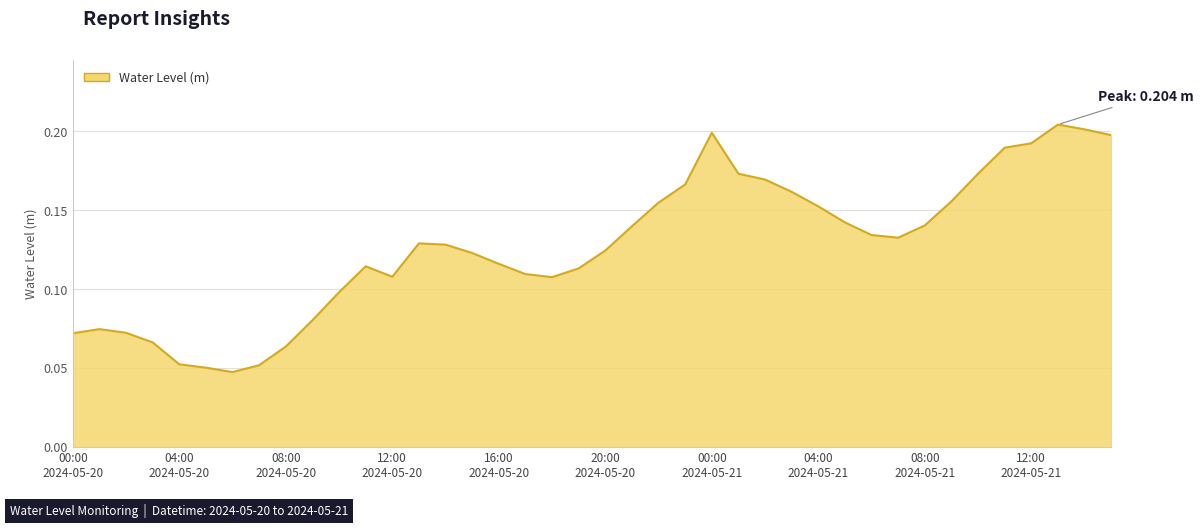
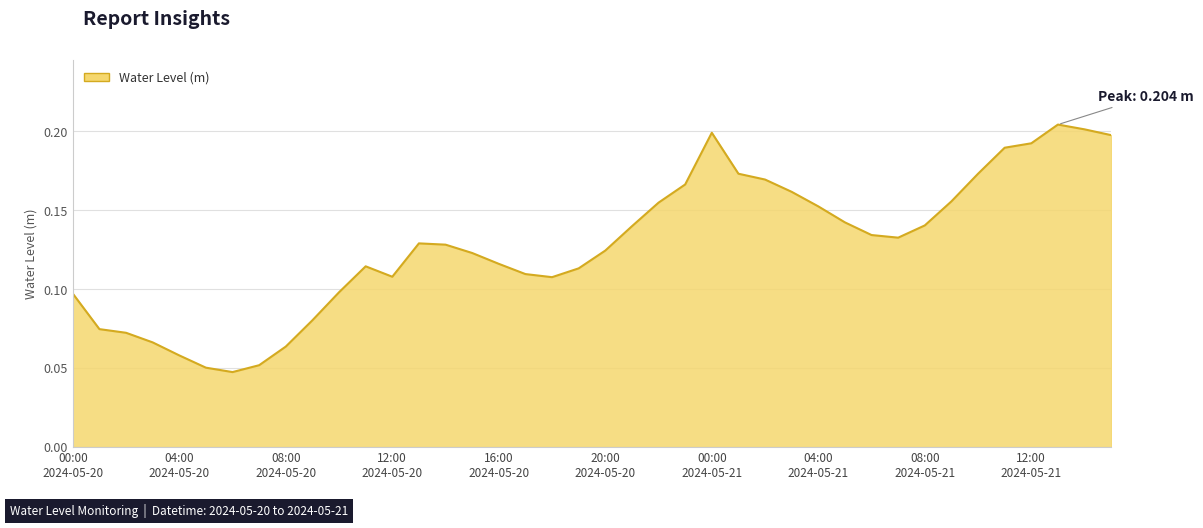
  {
-   "00:00 2024-05-20": 0.072,
-   "04:00 2024-05-20": 0.052,
+   "00:00 2024-05-20": 0.097,
+   "04:00 2024-05-20": 0.058,
    "08:00 2024-05-20": 0.064,
    "12:00 2024-05-20": 0.108,
    "16:00 2024-05-20": 0.116,
    "20:00 2024-05-20": 0.125,
    "00:00 2024-05-21": 0.199,
    "04:00 2024-05-21": 0.153,
    "08:00 2024-05-21": 0.140,
    "12:00 2024-05-21": 0.193
  }
